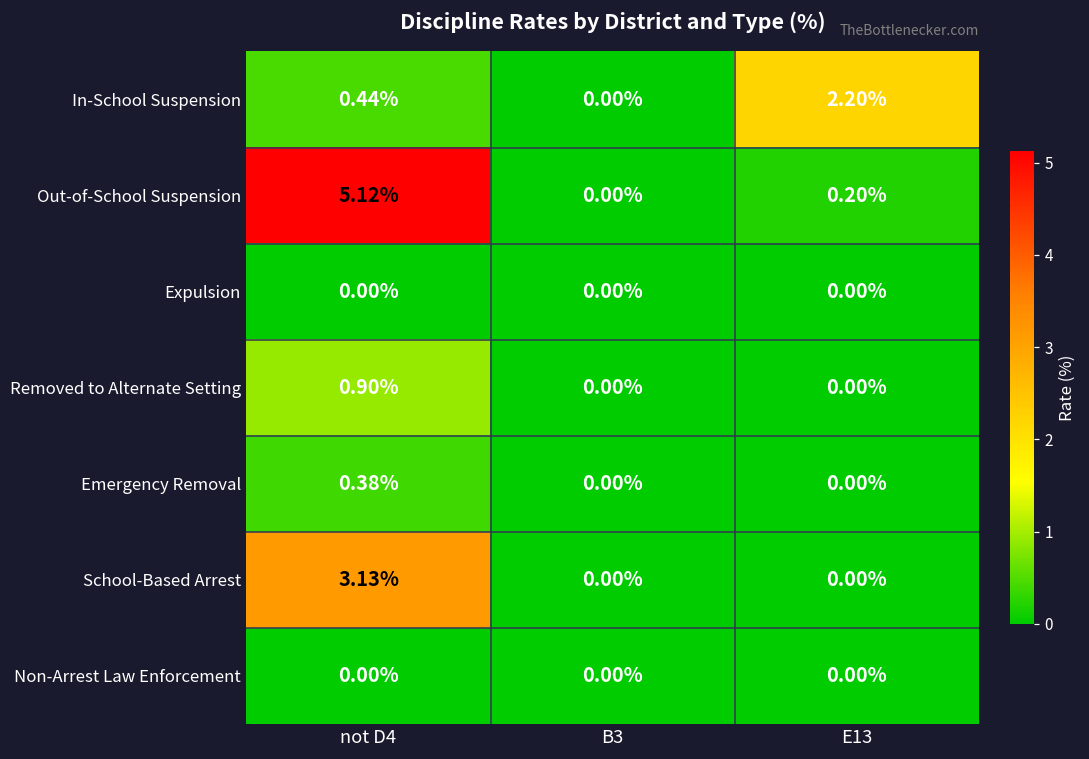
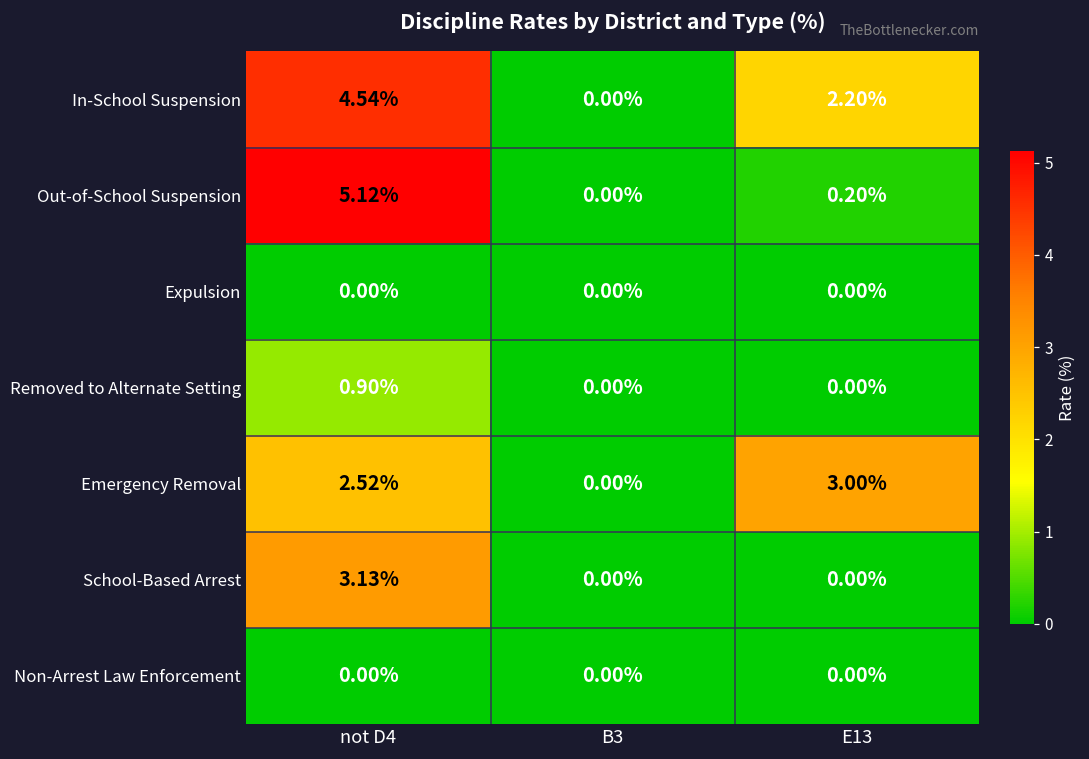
  {
    "In-School Suspension": {
-     "not D4": "0.44%",
+     "not D4": "4.54%",
      "B3": "0.00%",
      "E13": "2.20%"
    },
    "Out-of-School Suspension": {
      "not D4": "5.12%",
      "B3": "0.00%",
      "E13": "0.20%"
    },
    "Expulsion": {
      "not D4": "0.00%",
      "B3": "0.00%",
      "E13": "0.00%"
    },
    "Removed to Alternate Setting": {
      "not D4": "0.90%",
      "B3": "0.00%",
      "E13": "0.00%"
    },
    "Emergency Removal": {
-     "not D4": "0.38%",
+     "not D4": "2.52%",
      "B3": "0.00%",
-     "E13": "0.00%"
+     "E13": "3.00%"
    },
    "School-Based Arrest": {
      "not D4": "3.13%",
      "B3": "0.00%",
      "E13": "0.00%"
    },
    "Non-Arrest Law Enforcement": {
      "not D4": "0.00%",
      "B3": "0.00%",
      "E13": "0.00%"
    }
  }
